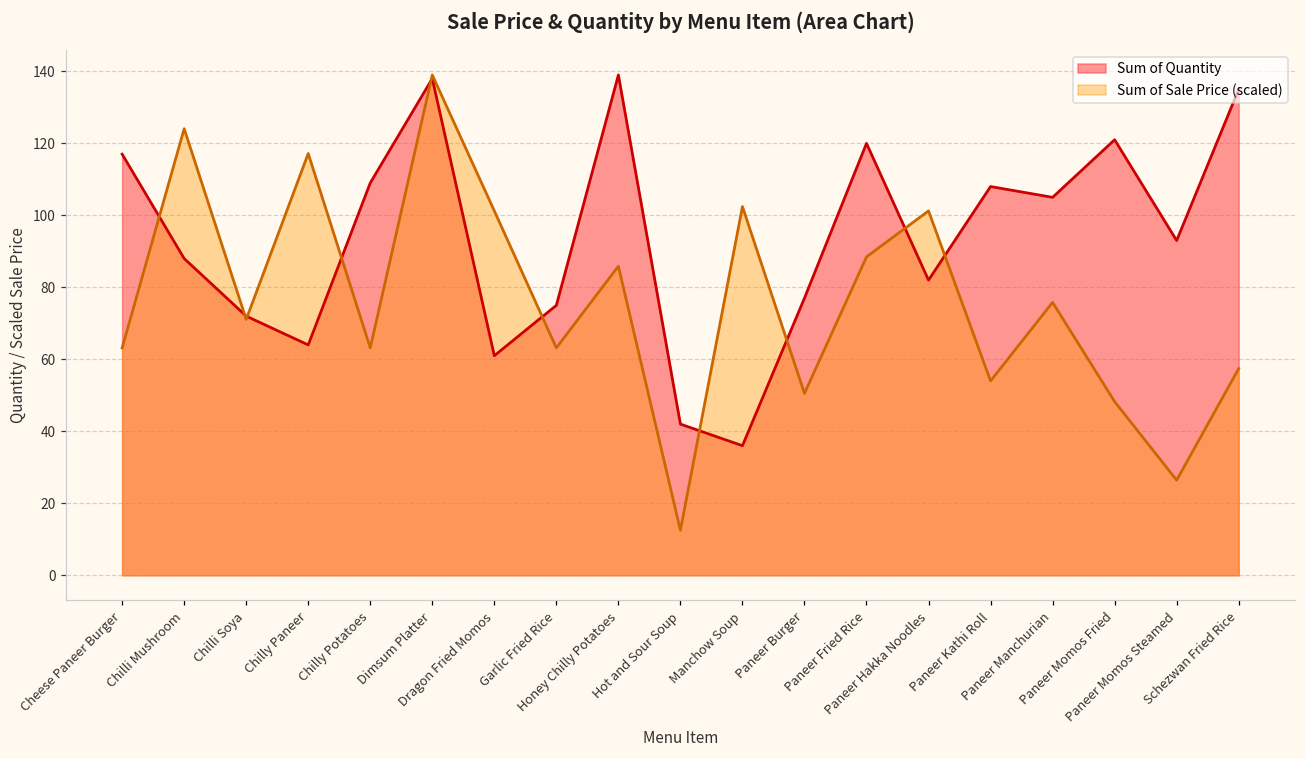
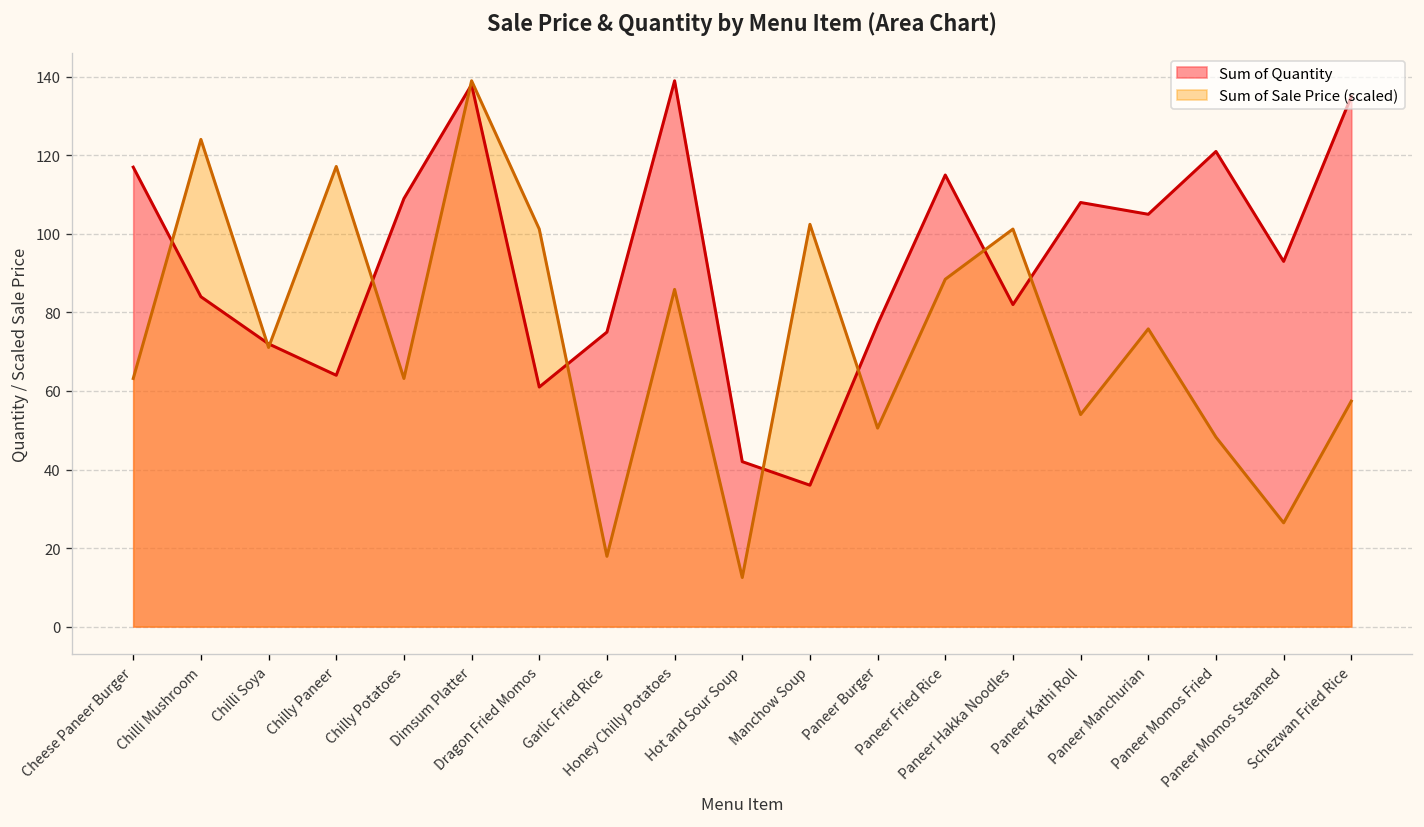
  {
    "Sum of Quantity": {
      "Cheese Paneer Burger": 117,
-     "Chilli Mushroom": 88,
+     "Chilli Mushroom": 84,
      "Chilli Soya": 72,
      "Chilly Paneer": 64,
      "Chilly Potatoes": 109,
      "Dimsum Platter": 138,
      "Dragon Fried Momos": 61,
      "Garlic Fried Rice": 75,
      "Honey Chilly Potatoes": 139,
      "Hot and Sour Soup": 42,
      "Manchow Soup": 36,
      "Paneer Burger": 77,
-     "Paneer Fried Rice": 120,
+     "Paneer Fried Rice": 115,
      "Paneer Hakka Noodles": 82,
      "Paneer Kathi Roll": 108,
      "Paneer Manchurian": 105,
      "Paneer Momos Fried": 121,
      "Paneer Momos Steamed": 93
    },
    "Sum of Sale Price (scaled)": {
      "Cheese Paneer Burger": 63,
      "Chilli Mushroom": 124,
      "Chilli Soya": 71,
      "Chilly Paneer": 117,
      "Chilly Potatoes": 63,
      "Dimsum Platter": 139,
      "Dragon Fried Momos": 101,
-     "Garlic Fried Rice": 63,
+     "Garlic Fried Rice": 18,
      "Honey Chilly Potatoes": 86,
      "Hot and Sour Soup": 12,
      "Manchow Soup": 102,
      "Paneer Burger": 51,
      "Paneer Fried Rice": 88,
      "Paneer Hakka Noodles": 101,
      "Paneer Kathi Roll": 54,
      "Paneer Manchurian": 76,
      "Paneer Momos Fried": 48,
      "Paneer Momos Steamed": 26,
      "Schezwan Fried Rice": 57
    }
  }
